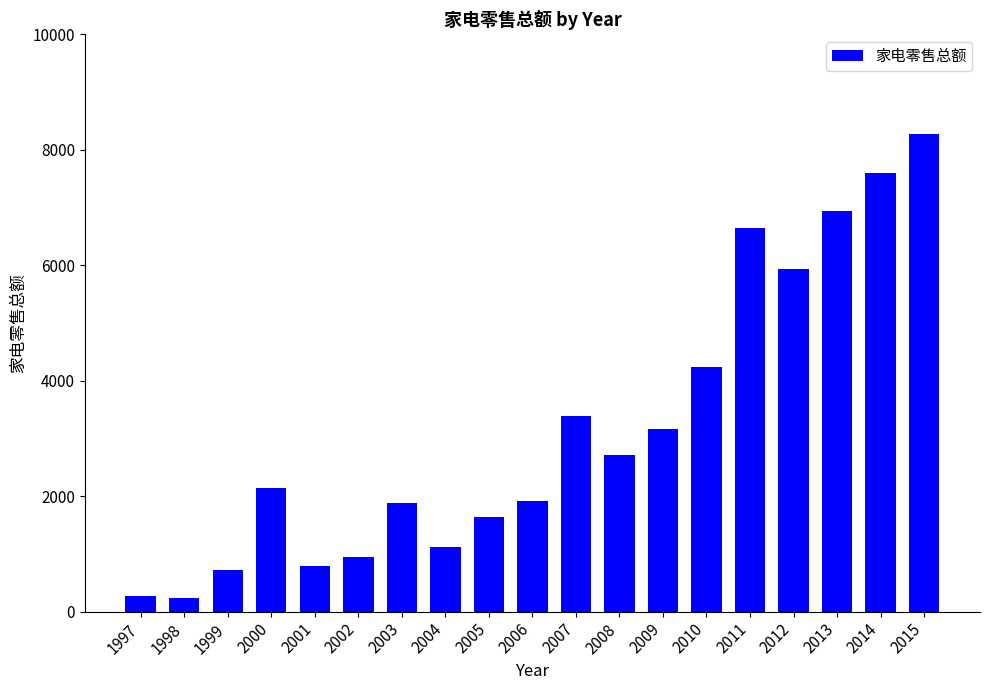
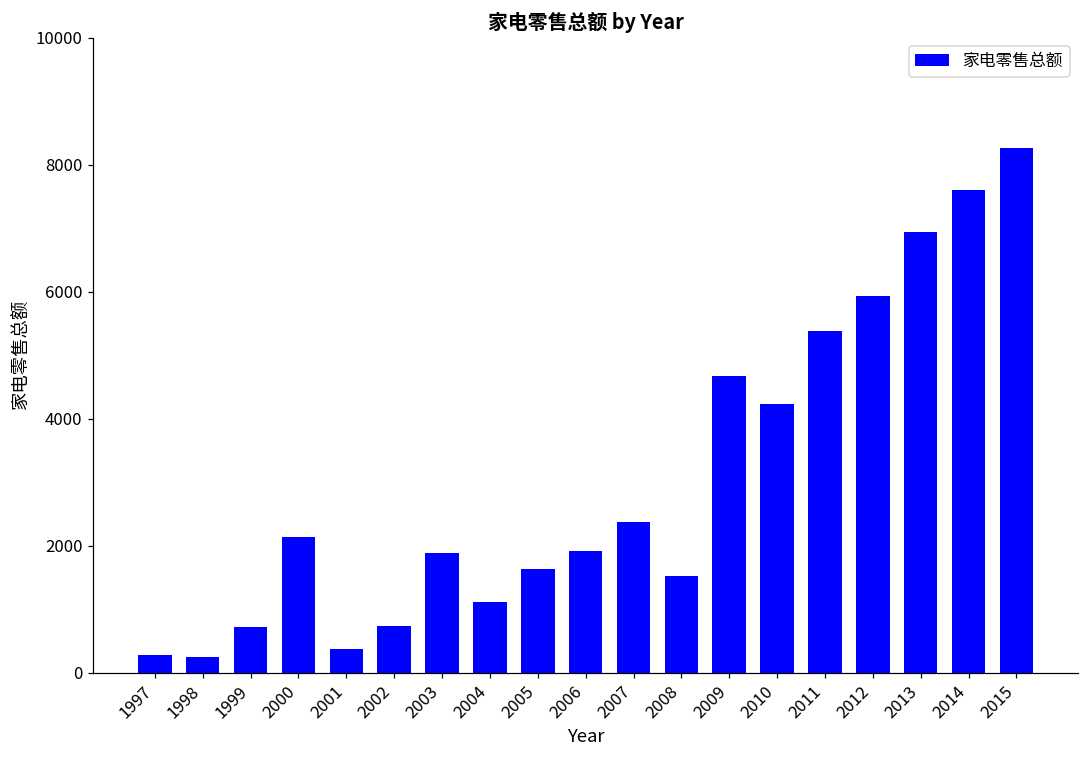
  {
    "1997": 300,
    "1998": 200,
    "1999": 700,
    "2000": 2100,
-   "2001": 800,
-   "2002": 1000,
+   "2001": 400,
+   "2002": 700,
    "2003": 1900,
    "2004": 1100,
    "2005": 1600,
    "2006": 1900,
-   "2007": 3400,
-   "2008": 2700,
-   "2009": 3200,
+   "2007": 2400,
+   "2008": 1500,
+   "2009": 4700,
    "2010": 4200,
-   "2011": 6600,
+   "2011": 5400,
    "2012": 5900,
    "2013": 6900,
    "2014": 7600,
    "2015": 8300
  }
